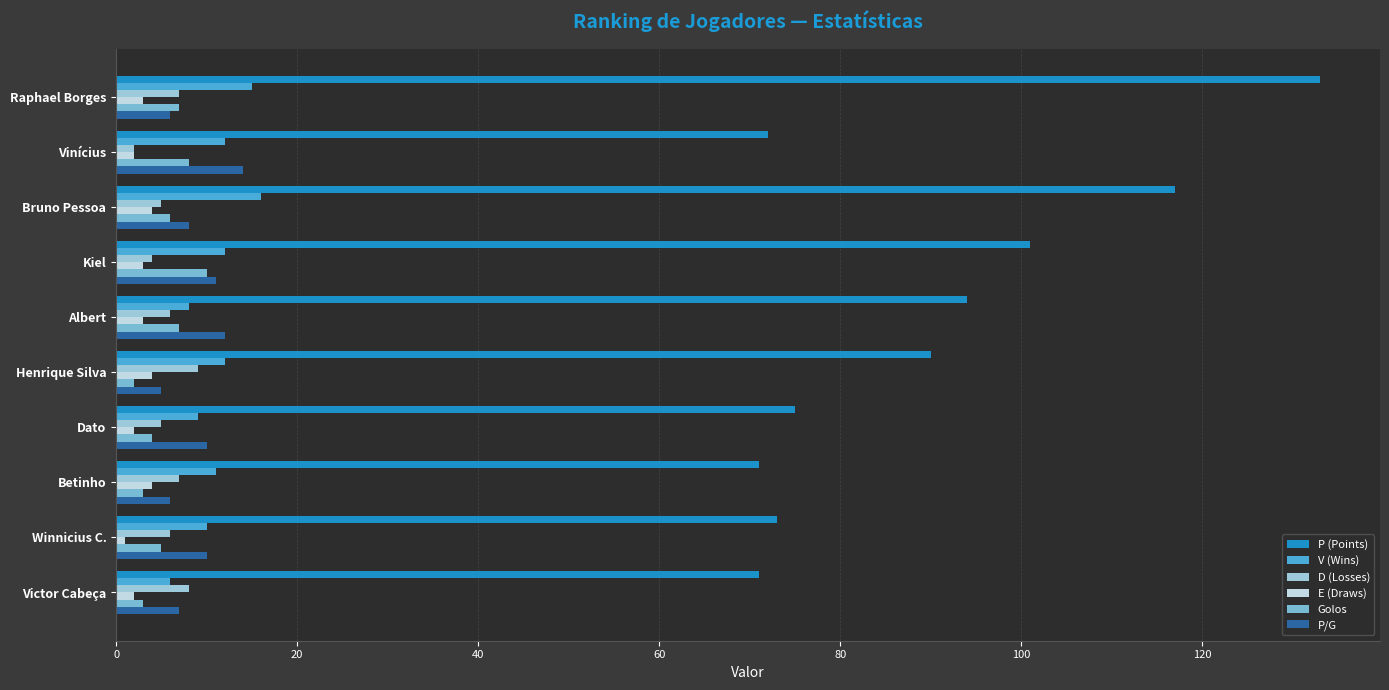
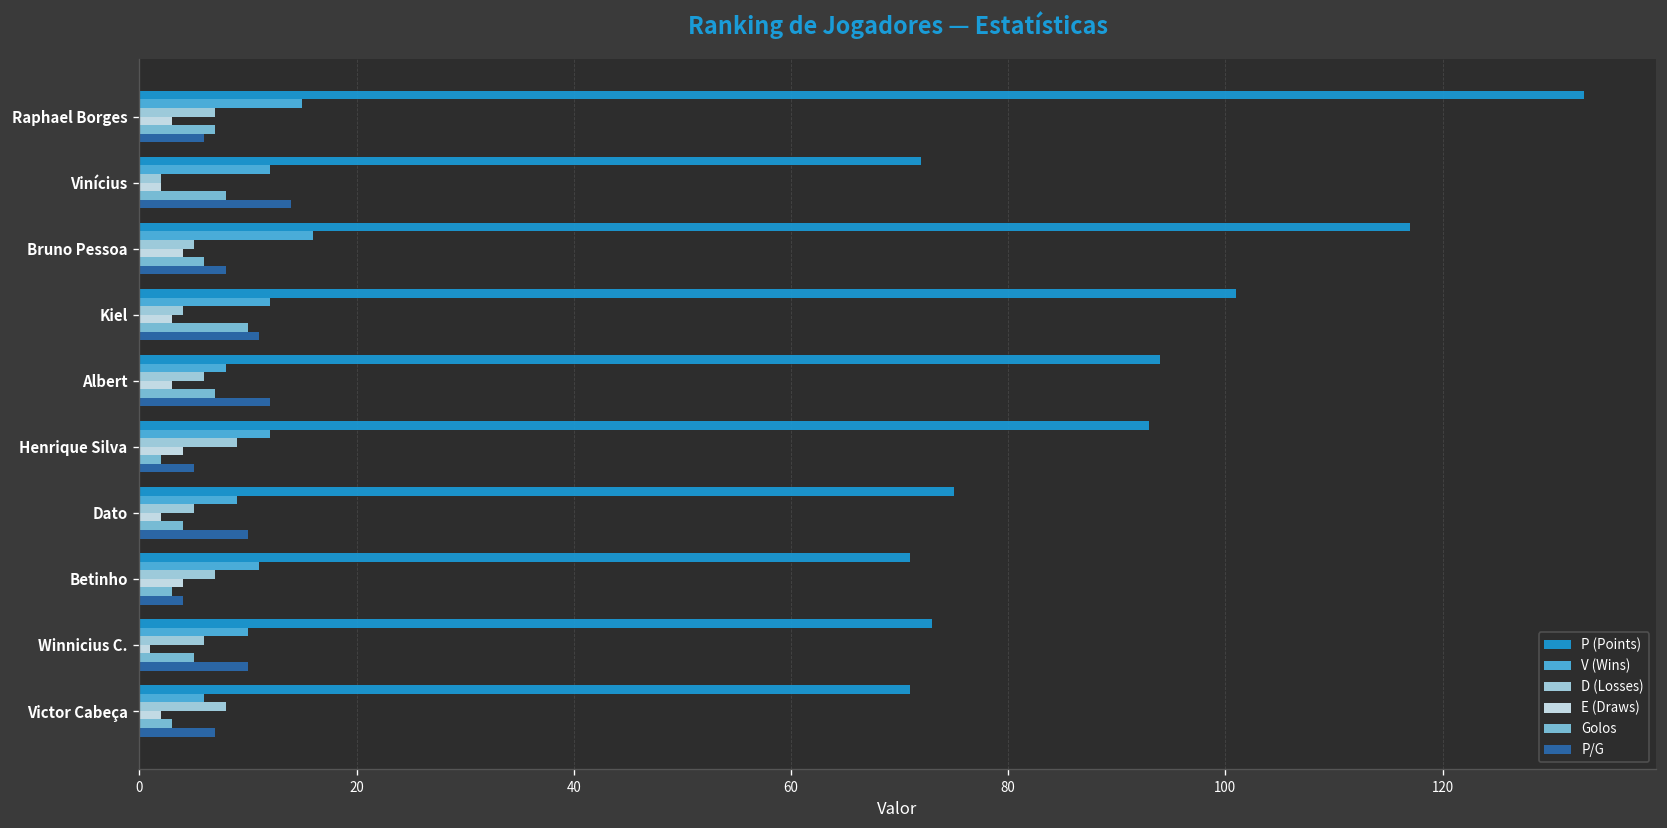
  {
    "P (Points)": {
      "Raphael Borges": 133,
      "Vinícius": 72,
      "Bruno Pessoa": 117,
      "Kiel": 101,
      "Albert": 94,
-     "Henrique Silva": 90,
+     "Henrique Silva": 93,
      "Dato": 75,
      "Betinho": 71,
      "Winnicius C.": 73,
      "Victor Cabeça": 71
    },
    "P/G": {
      "Raphael Borges": 6,
      "Vinícius": 14,
      "Bruno Pessoa": 8,
      "Kiel": 11,
      "Albert": 12,
      "Henrique Silva": 5,
      "Dato": 10,
-     "Betinho": 6,
+     "Betinho": 4,
      "Winnicius C.": 10,
      "Victor Cabeça": 7
    }
  }
